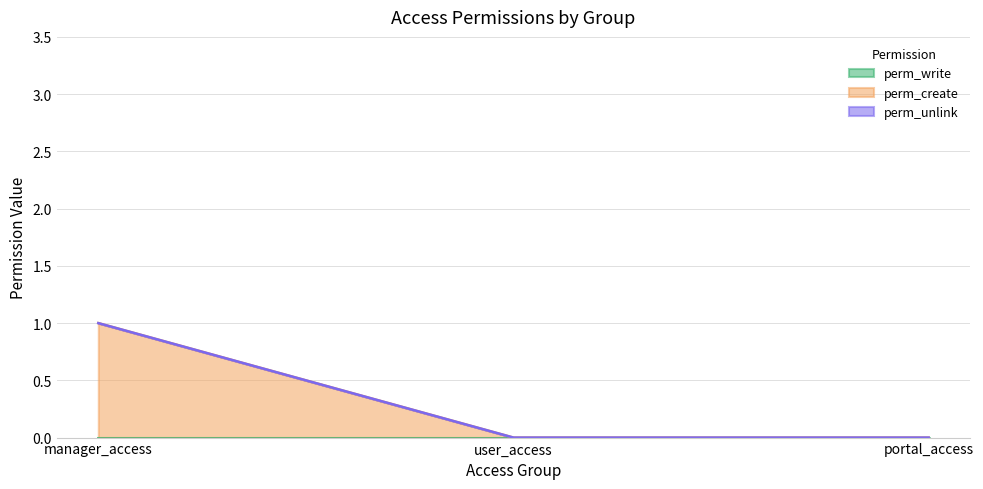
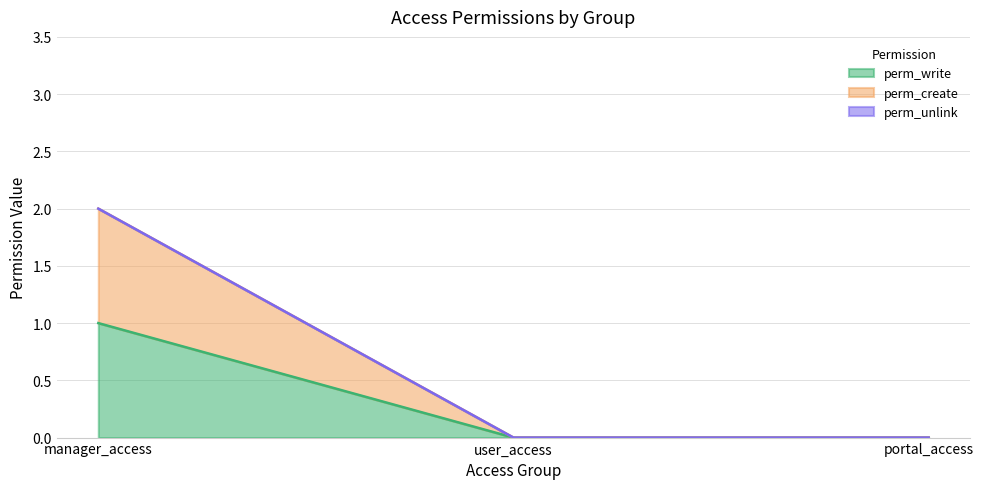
  {
    "perm_write": {
-     "manager_access": 0
+     "manager_access": 1
    },
    "perm_unlink": {
      "manager_access": 1
    }
  }
